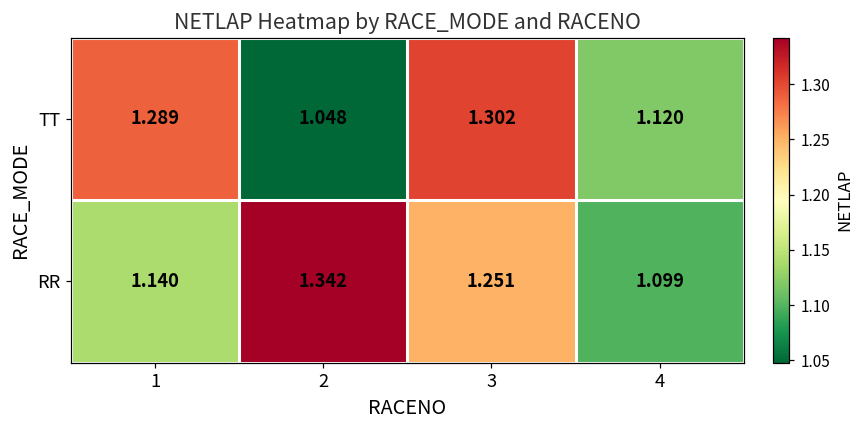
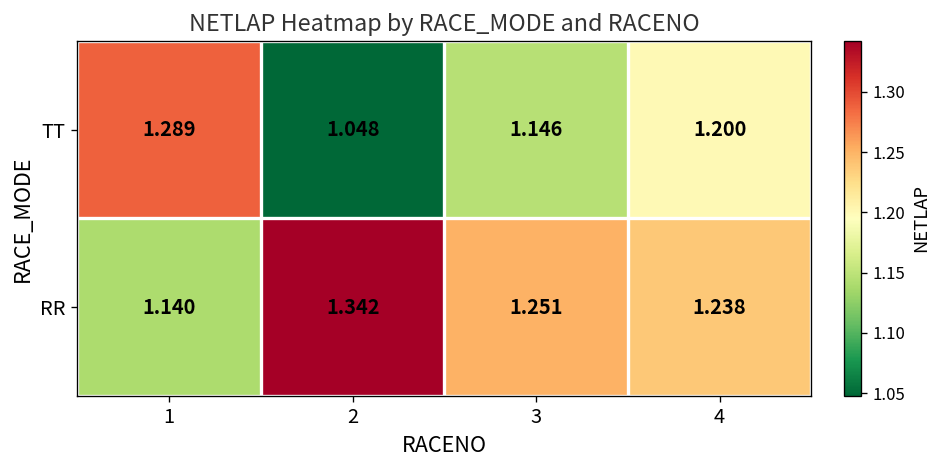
  {
    "TT": {
      "1": 1.289,
      "2": 1.048,
-     "3": 1.302,
-     "4": 1.120
+     "3": 1.146,
+     "4": 1.200
    },
    "RR": {
      "1": 1.140,
      "2": 1.342,
      "3": 1.251,
-     "4": 1.099
+     "4": 1.238
    }
  }
